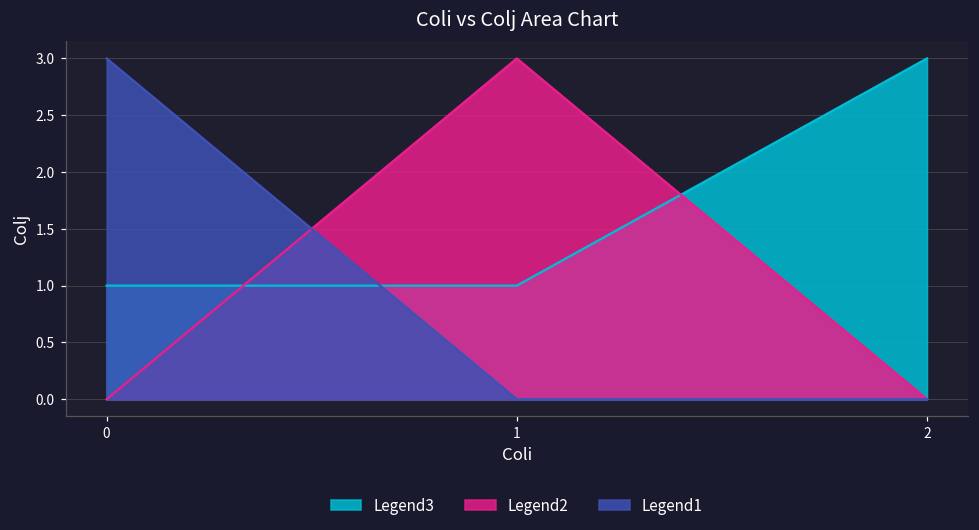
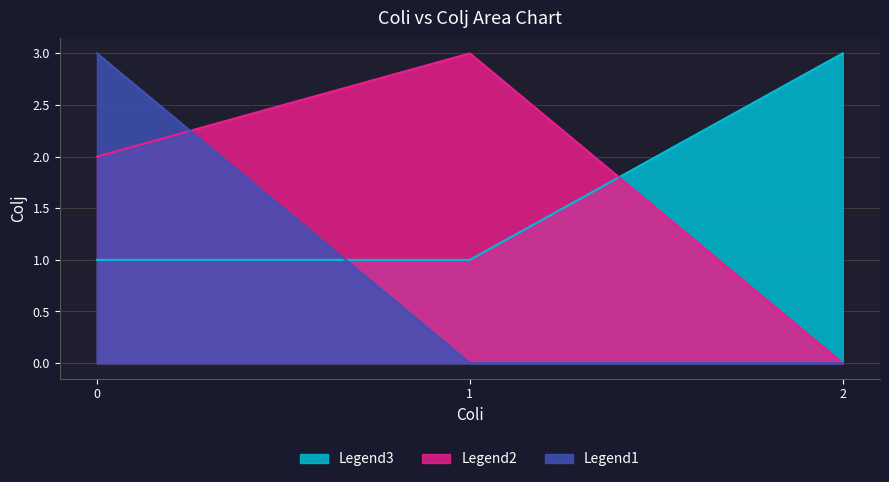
  {
    "Legend3": {
      "0": 1,
      "1": 1,
      "2": 3
    },
    "Legend2": {
-     "0": 0,
+     "0": 2,
      "1": 3
    },
    "Legend1": {
      "0": 3,
      "1": 0
    }
  }
